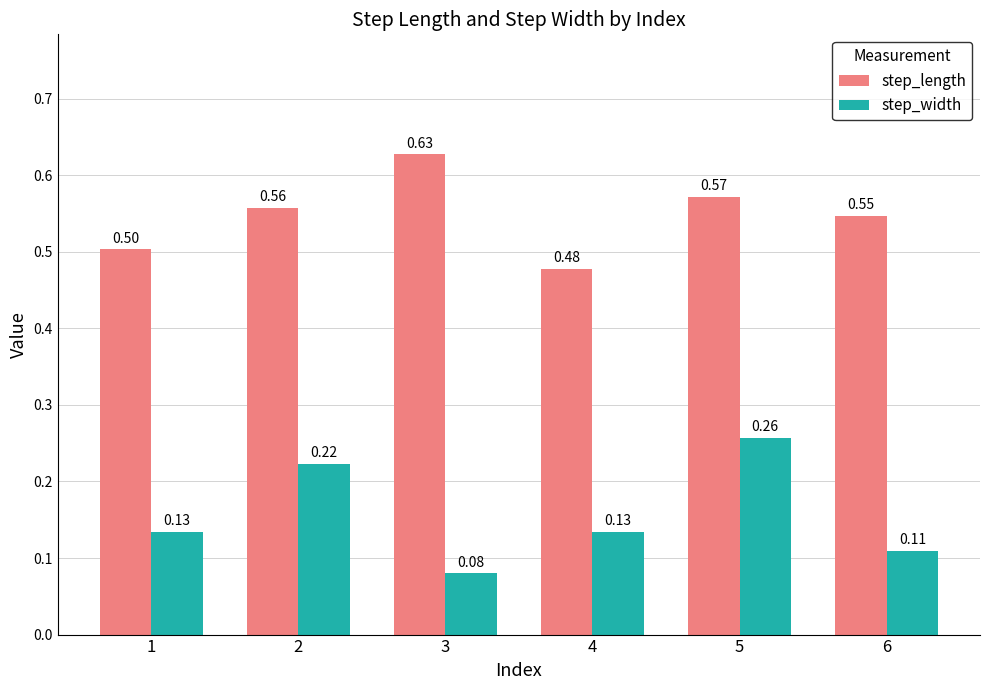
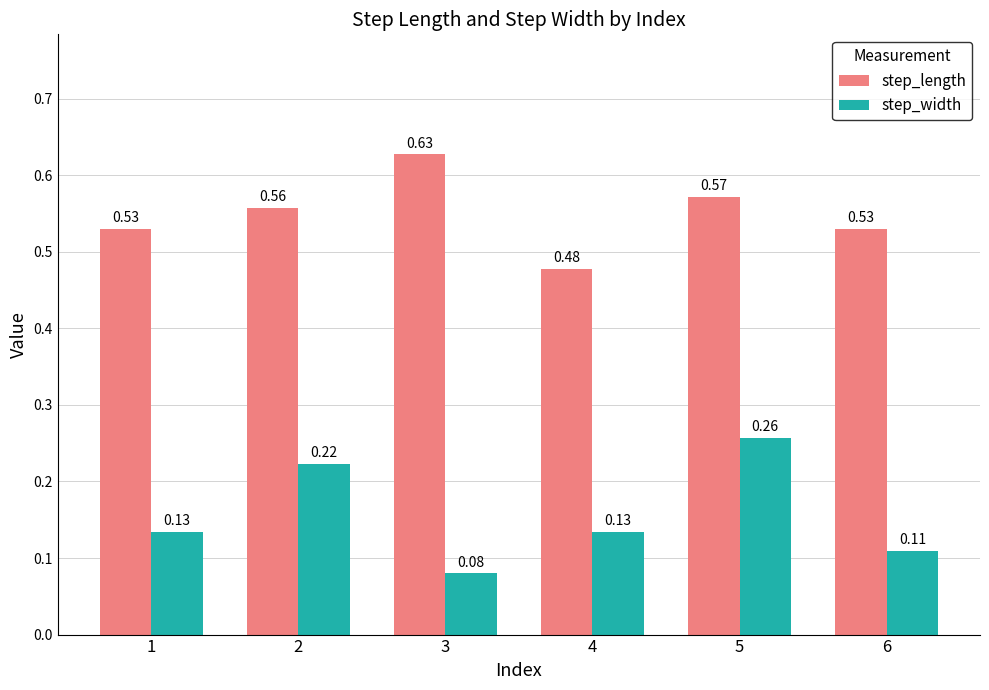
  {
    "step_length": {
-     "1": 0.50,
+     "1": 0.53,
      "2": 0.56,
      "3": 0.63,
      "4": 0.48,
      "5": 0.57,
-     "6": 0.55
+     "6": 0.53
    },
    "step_width": {
      "1": 0.13,
      "2": 0.22,
      "3": 0.08,
      "4": 0.13,
      "5": 0.26,
      "6": 0.11
    }
  }
